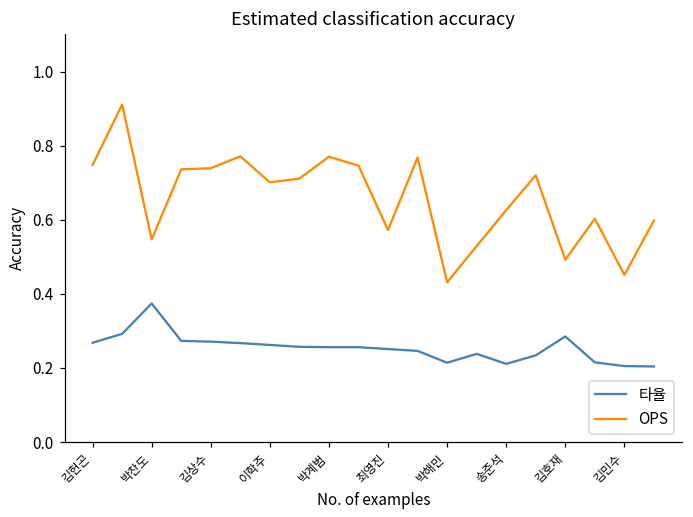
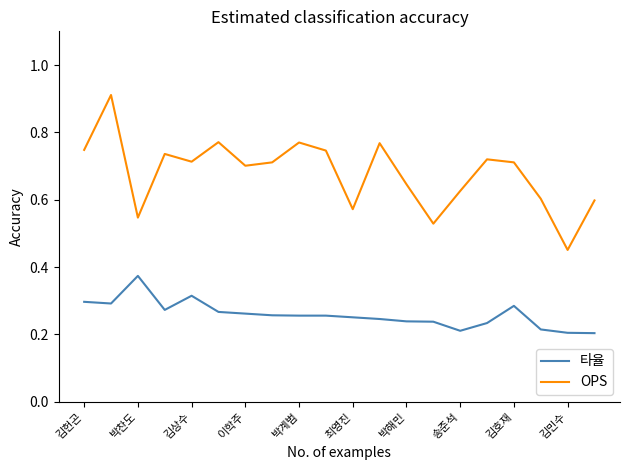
  {
    "타율": {
-     "김헌곤": 0.27,
+     "김헌곤": 0.30,
      "박찬도": 0.37,
-     "김상수": 0.27,
+     "김상수": 0.32,
      "이학주": 0.26,
      "박계범": 0.26,
      "최영진": 0.25,
-     "박해민": 0.21,
+     "박해민": 0.24,
      "송준석": 0.21,
      "김호재": 0.29,
      "김민수": 0.21
    },
    "OPS": {
      "김헌곤": 0.75,
      "박찬도": 0.55,
-     "김상수": 0.74,
+     "김상수": 0.71,
      "이학주": 0.70,
      "박계범": 0.77,
      "최영진": 0.57,
-     "박해민": 0.43,
+     "박해민": 0.65,
      "송준석": 0.63,
-     "김호재": 0.49,
+     "김호재": 0.71,
      "김민수": 0.45
    }
  }
